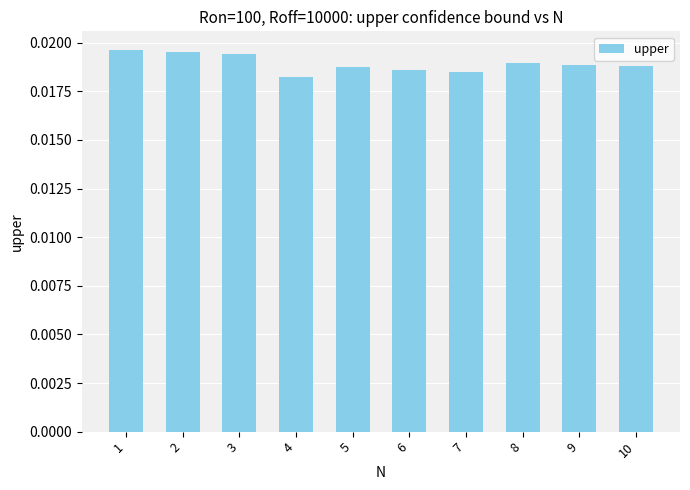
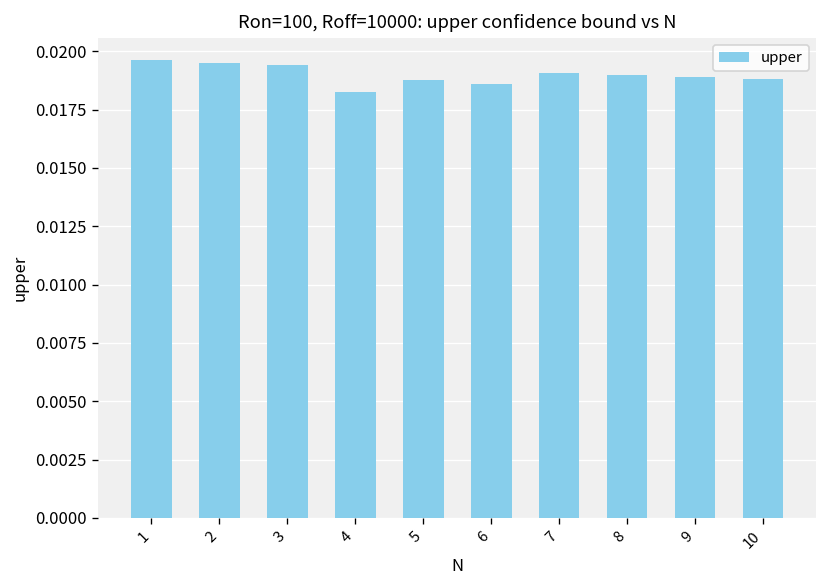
  {
    "1": 0.0196,
    "2": 0.0195,
    "3": 0.0194,
    "4": 0.0183,
    "5": 0.0188,
    "6": 0.0186,
-   "7": 0.0185,
+   "7": 0.0191,
    "8": 0.0190,
    "9": 0.0189,
    "10": 0.0188
  }
